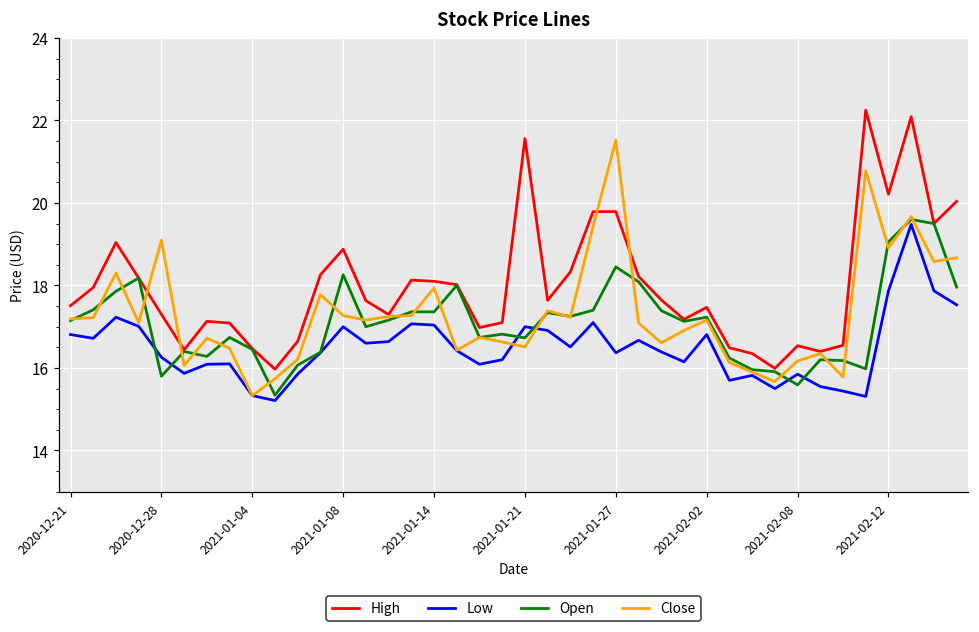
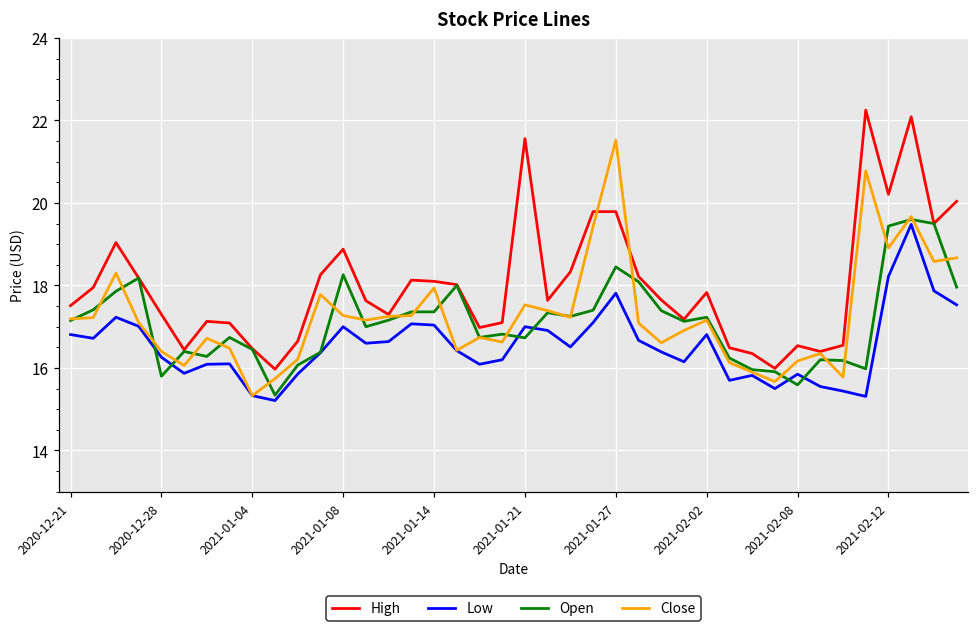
  {
    "High": {
      "2020-12-21": 17.5,
      "2020-12-28": 17.3,
      "2021-01-08": 18.9,
      "2021-01-14": 18.1,
      "2021-01-21": 21.6,
      "2021-01-27": 19.8,
-     "2021-02-02": 17.5,
+     "2021-02-02": 17.8,
      "2021-02-08": 16.5,
      "2021-02-12": 20.2
    },
    "Low": {
      "2020-12-21": 16.8,
      "2020-12-28": 16.3,
      "2021-01-08": 17.0,
      "2021-01-14": 17.0,
      "2021-01-21": 17.0,
-     "2021-01-27": 16.4,
+     "2021-01-27": 17.8,
      "2021-02-02": 16.8,
      "2021-02-08": 15.9,
-     "2021-02-12": 17.9
+     "2021-02-12": 18.2
    },
    "Open": {
      "2020-12-28": 15.8,
      "2021-01-08": 18.3,
      "2021-01-14": 17.4,
      "2021-01-21": 16.7,
      "2021-01-27": 18.5,
      "2021-02-02": 17.2,
      "2021-02-08": 15.6,
-     "2021-02-12": 19.1
+     "2021-02-12": 19.4
    },
    "Close": {
-     "2020-12-28": 19.1,
+     "2020-12-28": 16.4,
      "2021-01-08": 17.3,
      "2021-01-14": 17.9,
-     "2021-01-21": 16.5,
+     "2021-01-21": 17.5,
      "2021-01-27": 21.5,
      "2021-02-02": 17.2,
      "2021-02-08": 16.2,
      "2021-02-12": 18.9
    }
  }
